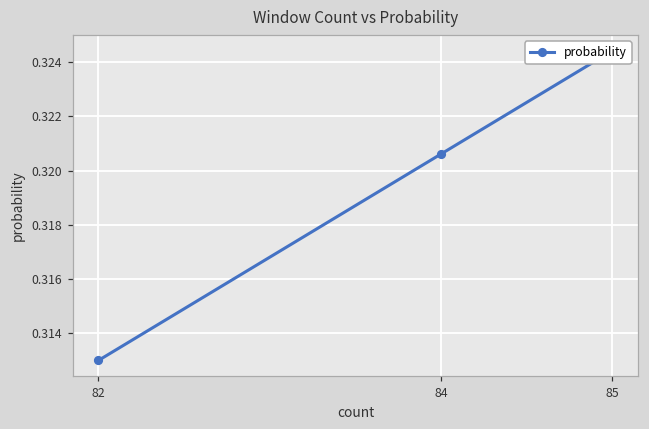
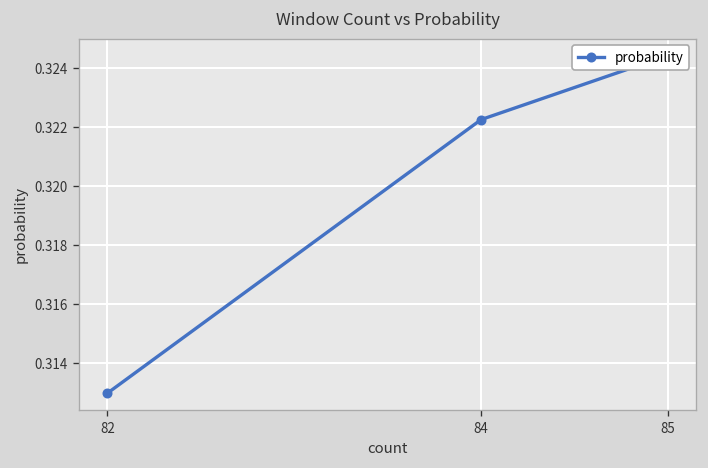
  {
    "82": 0.3130,
-   "84": 0.3206
+   "84": 0.3223
  }
